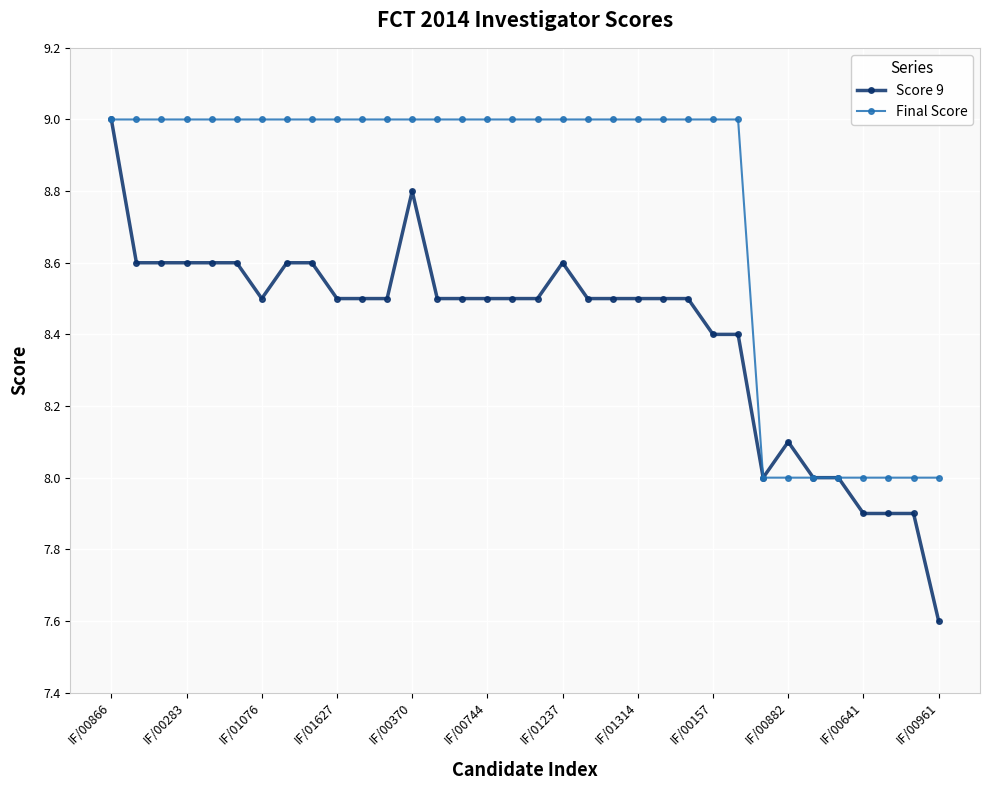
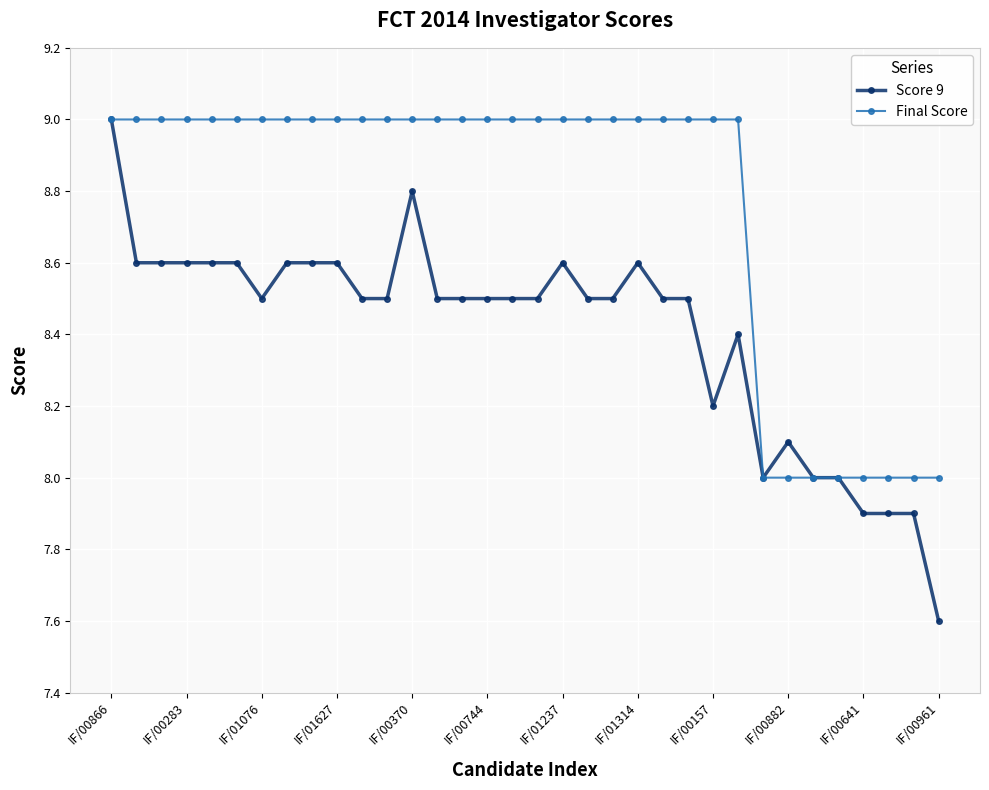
  {
    "Score 9": {
      "IF/00283": 8.6,
      "IF/01076": 8.5,
-     "IF/01627": 8.5,
+     "IF/01627": 8.6,
      "IF/00370": 8.8,
      "IF/00744": 8.5,
      "IF/01237": 8.6,
-     "IF/01314": 8.5,
-     "IF/00157": 8.4,
+     "IF/01314": 8.6,
+     "IF/00157": 8.2,
      "IF/00882": 8.1,
      "IF/00641": 7.9,
      "IF/00961": 7.6
    },
    "Final Score": {
      "IF/00283": 9.0,
      "IF/01076": 9.0,
      "IF/01627": 9.0,
      "IF/00370": 9.0,
      "IF/00744": 9.0,
      "IF/01237": 9.0,
      "IF/01314": 9.0,
      "IF/00157": 9.0,
      "IF/00882": 8.0,
      "IF/00641": 8.0,
      "IF/00961": 8.0
    }
  }
